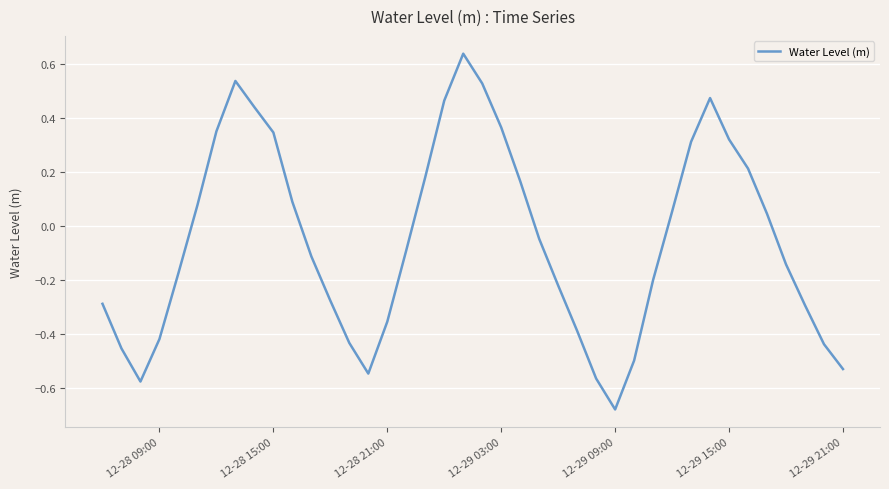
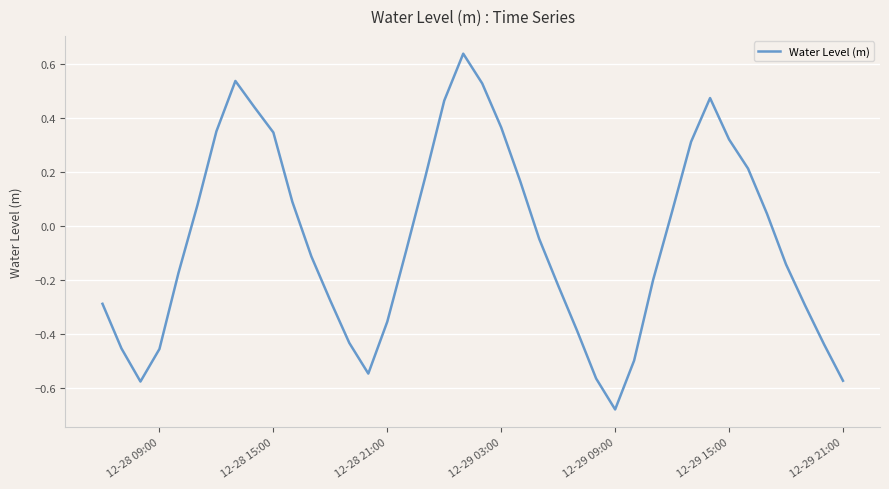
  {
-   "12-28 09:00": -0.42,
+   "12-28 09:00": -0.46,
    "12-28 15:00": 0.35,
    "12-28 21:00": -0.35,
    "12-29 03:00": 0.37,
    "12-29 09:00": -0.68,
    "12-29 15:00": 0.32,
-   "12-29 21:00": -0.53
+   "12-29 21:00": -0.57
  }
